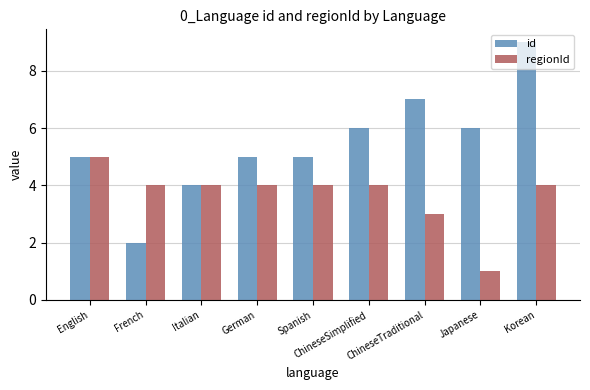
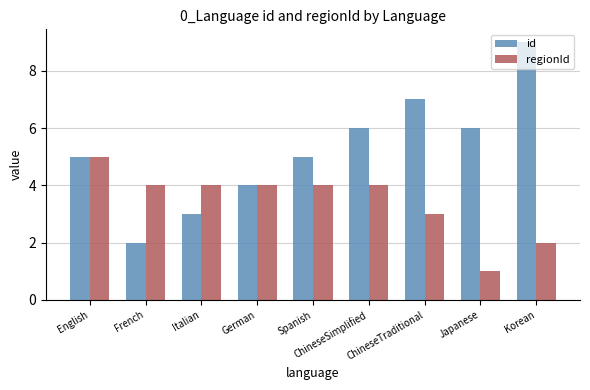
  {
    "id": {
      "English": 5,
      "French": 2,
-     "Italian": 4,
-     "German": 5,
+     "Italian": 3,
+     "German": 4,
      "Spanish": 5,
      "ChineseSimplified": 6,
      "ChineseTraditional": 7,
      "Japanese": 6
    },
    "regionId": {
      "English": 5,
      "French": 4,
      "Italian": 4,
      "German": 4,
      "Spanish": 4,
      "ChineseSimplified": 4,
      "ChineseTraditional": 3,
      "Japanese": 1,
-     "Korean": 4
+     "Korean": 2
    }
  }
